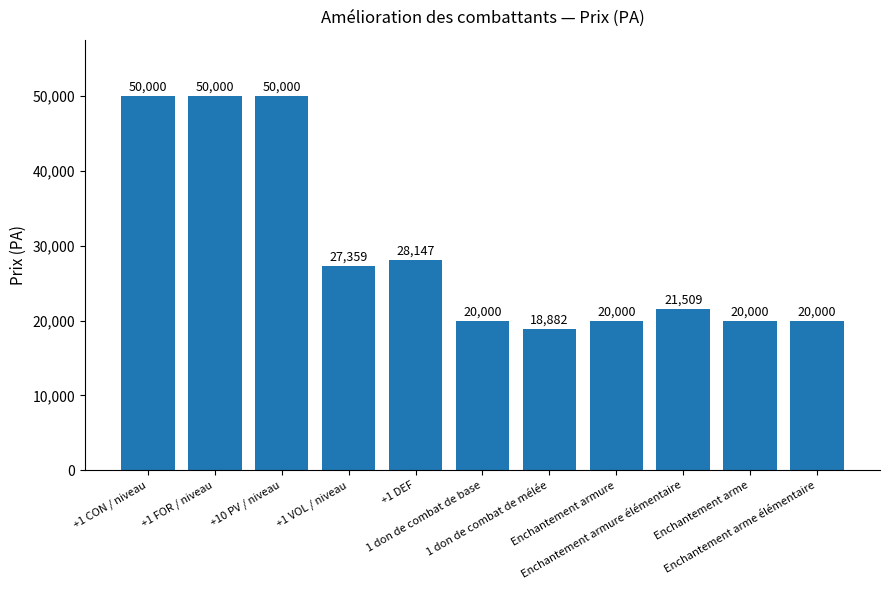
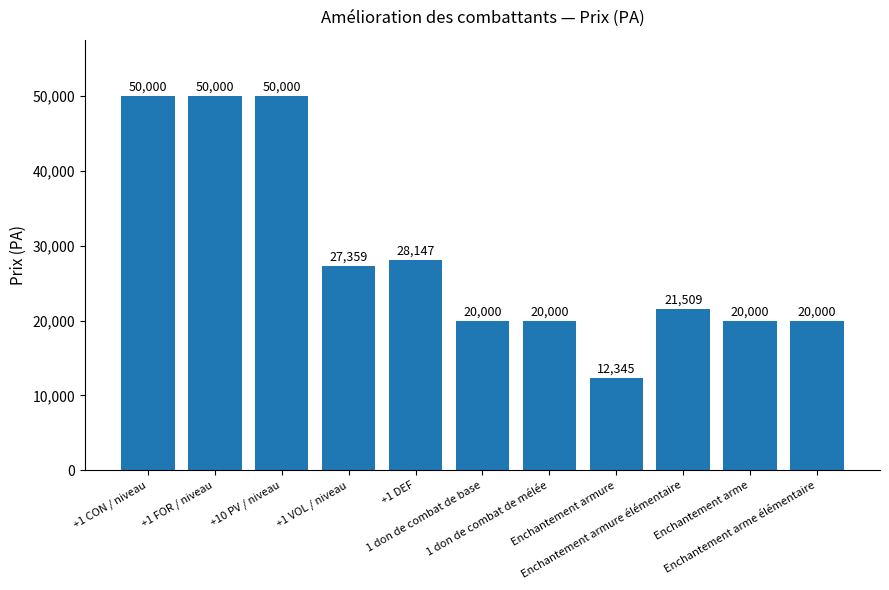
  {
    "+1 CON / niveau": "50,000",
    "+1 FOR / niveau": "50,000",
    "+10 PV / niveau": "50,000",
    "+1 VOL / niveau": "27,359",
    "+1 DEF": "28,147",
    "1 don de combat de base": "20,000",
-   "1 don de combat de mélée": "18,882",
-   "Enchantement armure": "20,000",
+   "1 don de combat de mélée": "20,000",
+   "Enchantement armure": "12,345",
    "Enchantement armure élémentaire": "21,509",
    "Enchantement arme": "20,000",
    "Enchantement arme élémentaire": "20,000"
  }
